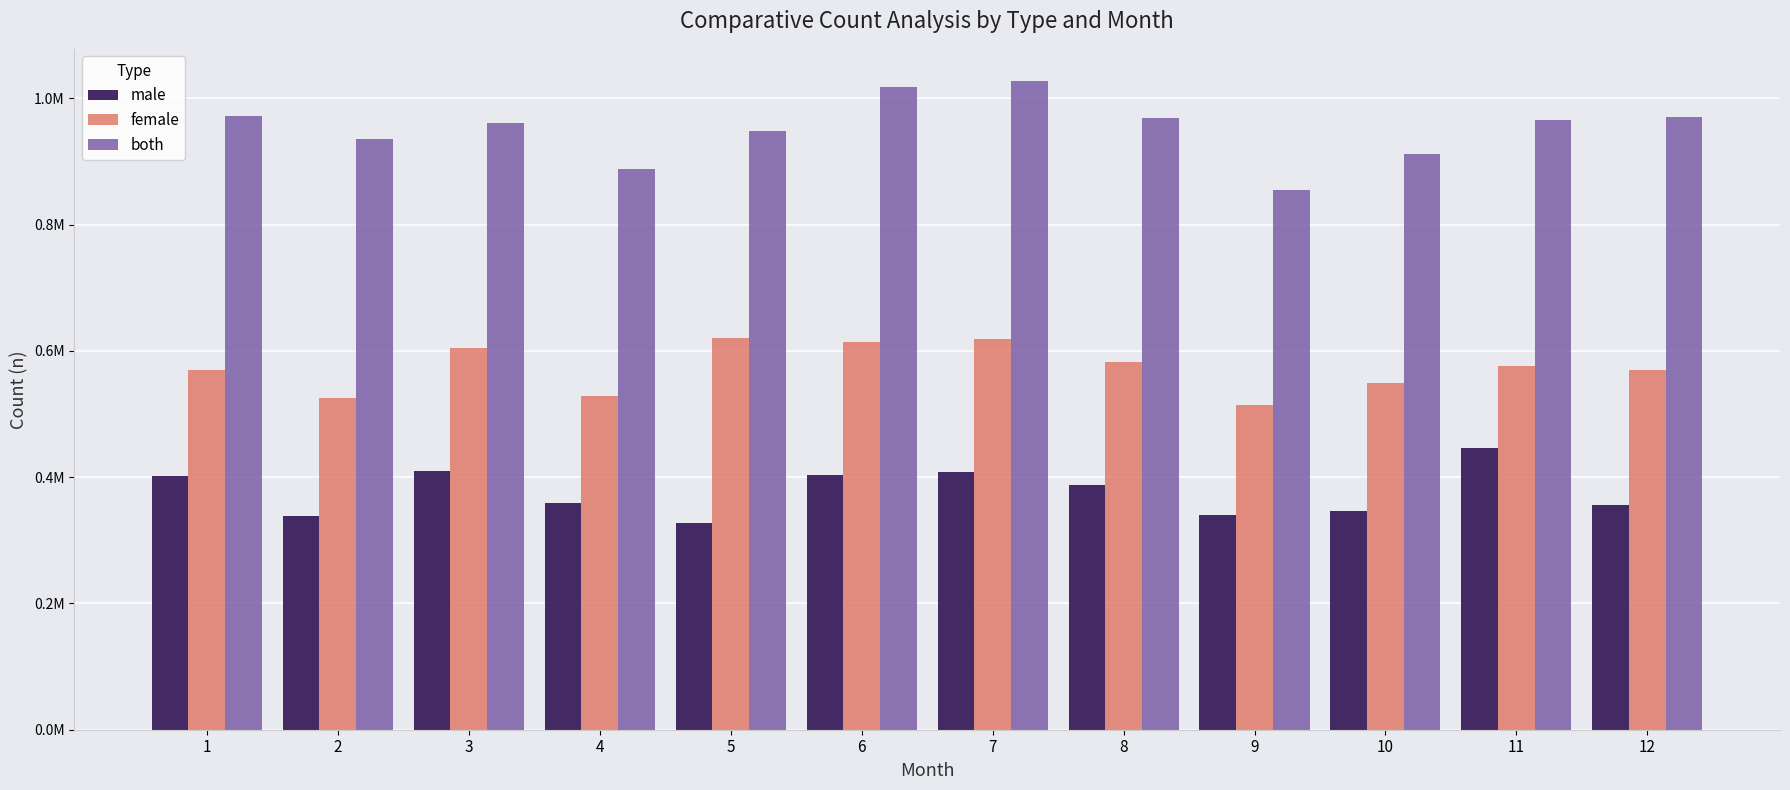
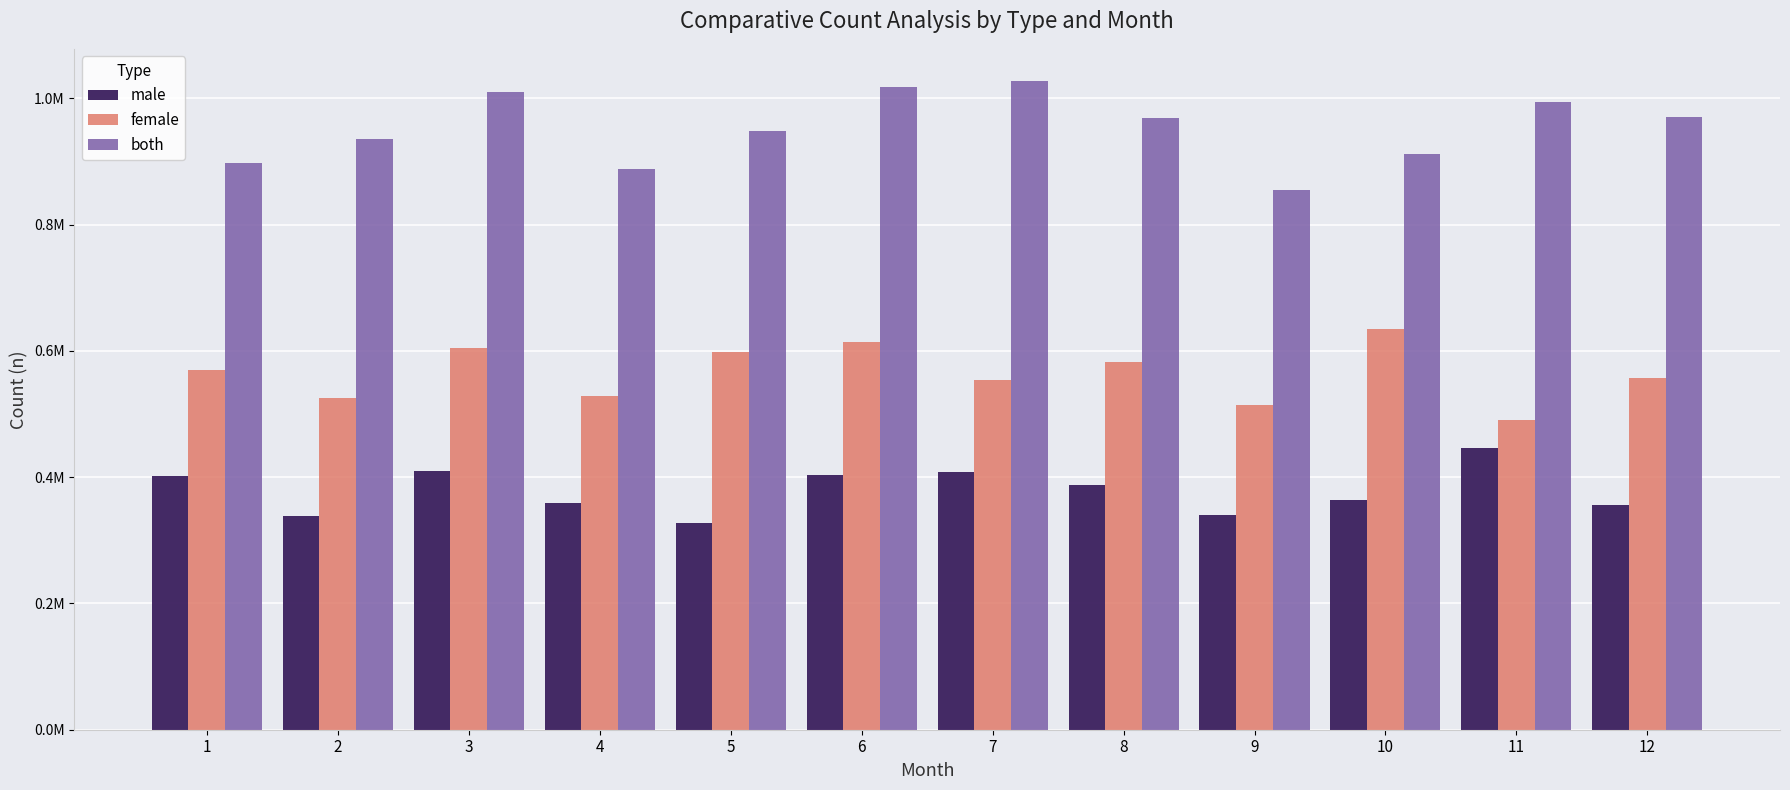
  {
    "male": {
      "1": 400000,
      "2": 340000,
      "3": 410000,
      "4": 360000,
      "5": 330000,
      "6": 400000,
      "7": 410000,
      "8": 390000,
      "9": 340000,
-     "10": 350000,
+     "10": 360000,
      "11": 450000,
      "12": 360000
    },
    "female": {
      "1": 570000,
      "2": 530000,
      "3": 600000,
      "4": 530000,
-     "5": 620000,
+     "5": 600000,
      "6": 610000,
-     "7": 620000,
+     "7": 550000,
      "8": 580000,
      "9": 510000,
-     "10": 550000,
-     "11": 580000,
-     "12": 570000
+     "10": 630000,
+     "11": 490000,
+     "12": 560000
    },
    "both": {
-     "1": 970000,
+     "1": 900000,
      "2": 940000,
-     "3": 960000,
+     "3": 1010000,
      "4": 890000,
      "5": 950000,
      "6": 1020000,
      "7": 1030000,
      "8": 970000,
      "9": 860000,
      "10": 910000,
-     "11": 970000,
+     "11": 990000,
      "12": 970000
    }
  }
